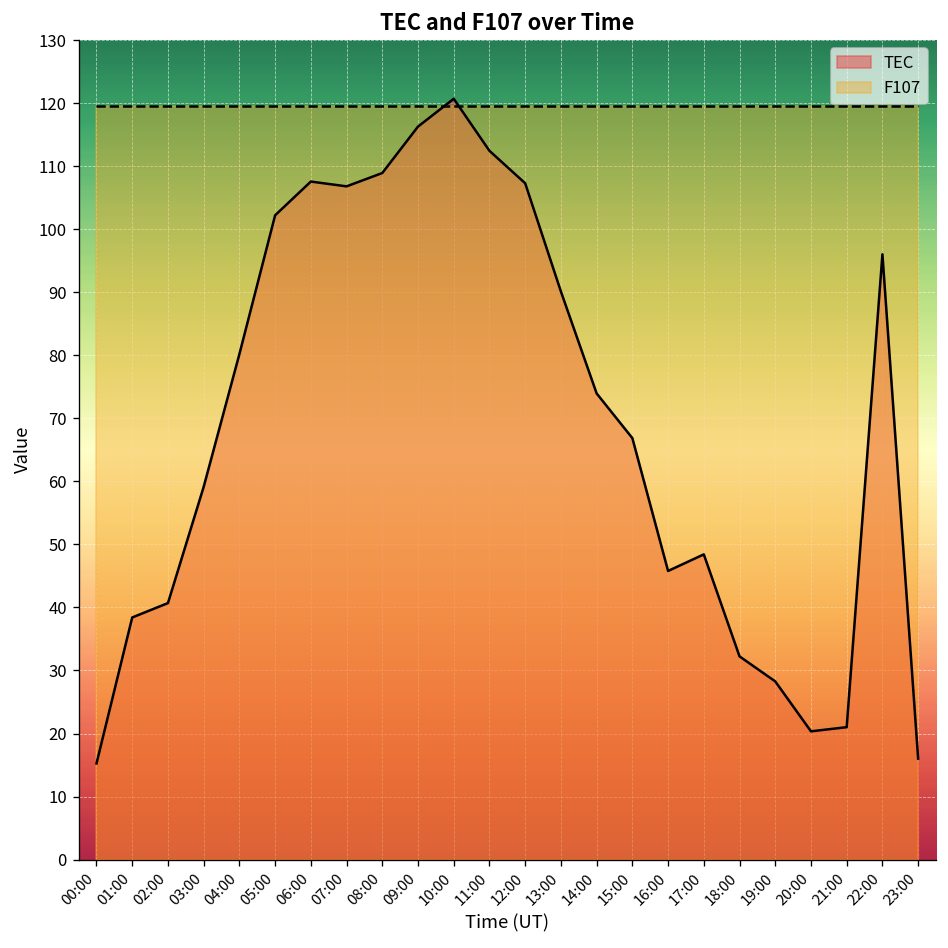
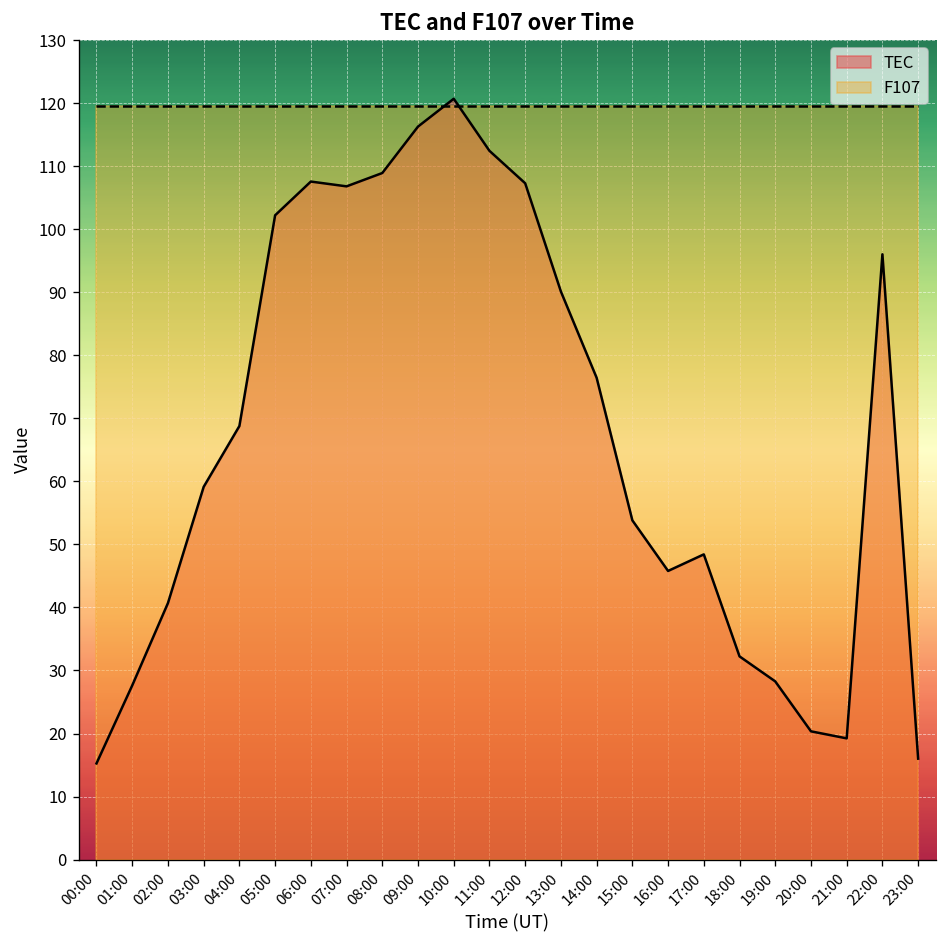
  {
    "TEC": {
      "00:00": 15,
-     "01:00": 38,
+     "01:00": 28,
      "02:00": 41,
      "03:00": 59,
-     "04:00": 80,
+     "04:00": 69,
      "05:00": 102,
      "06:00": 108,
      "07:00": 107,
      "08:00": 109,
      "09:00": 116,
      "10:00": 121,
      "11:00": 112,
      "12:00": 107,
      "13:00": 90,
-     "14:00": 74,
-     "15:00": 67,
+     "14:00": 76,
+     "15:00": 54,
      "16:00": 46,
      "17:00": 48,
      "18:00": 32,
      "19:00": 28,
      "20:00": 20,
-     "21:00": 21,
+     "21:00": 19,
      "22:00": 96,
      "23:00": 16
    },
    "F107": {
      "00:00": 120,
      "01:00": 120,
      "02:00": 120,
      "03:00": 120,
      "04:00": 120,
      "05:00": 120,
      "06:00": 120,
      "07:00": 120,
      "08:00": 120,
      "09:00": 120,
      "10:00": 120,
      "11:00": 120,
      "12:00": 120,
      "13:00": 120,
      "14:00": 120,
      "15:00": 120,
      "16:00": 120,
      "17:00": 120,
      "18:00": 120,
      "19:00": 120,
      "20:00": 120,
      "21:00": 120,
      "22:00": 120,
      "23:00": 120
    }
  }
